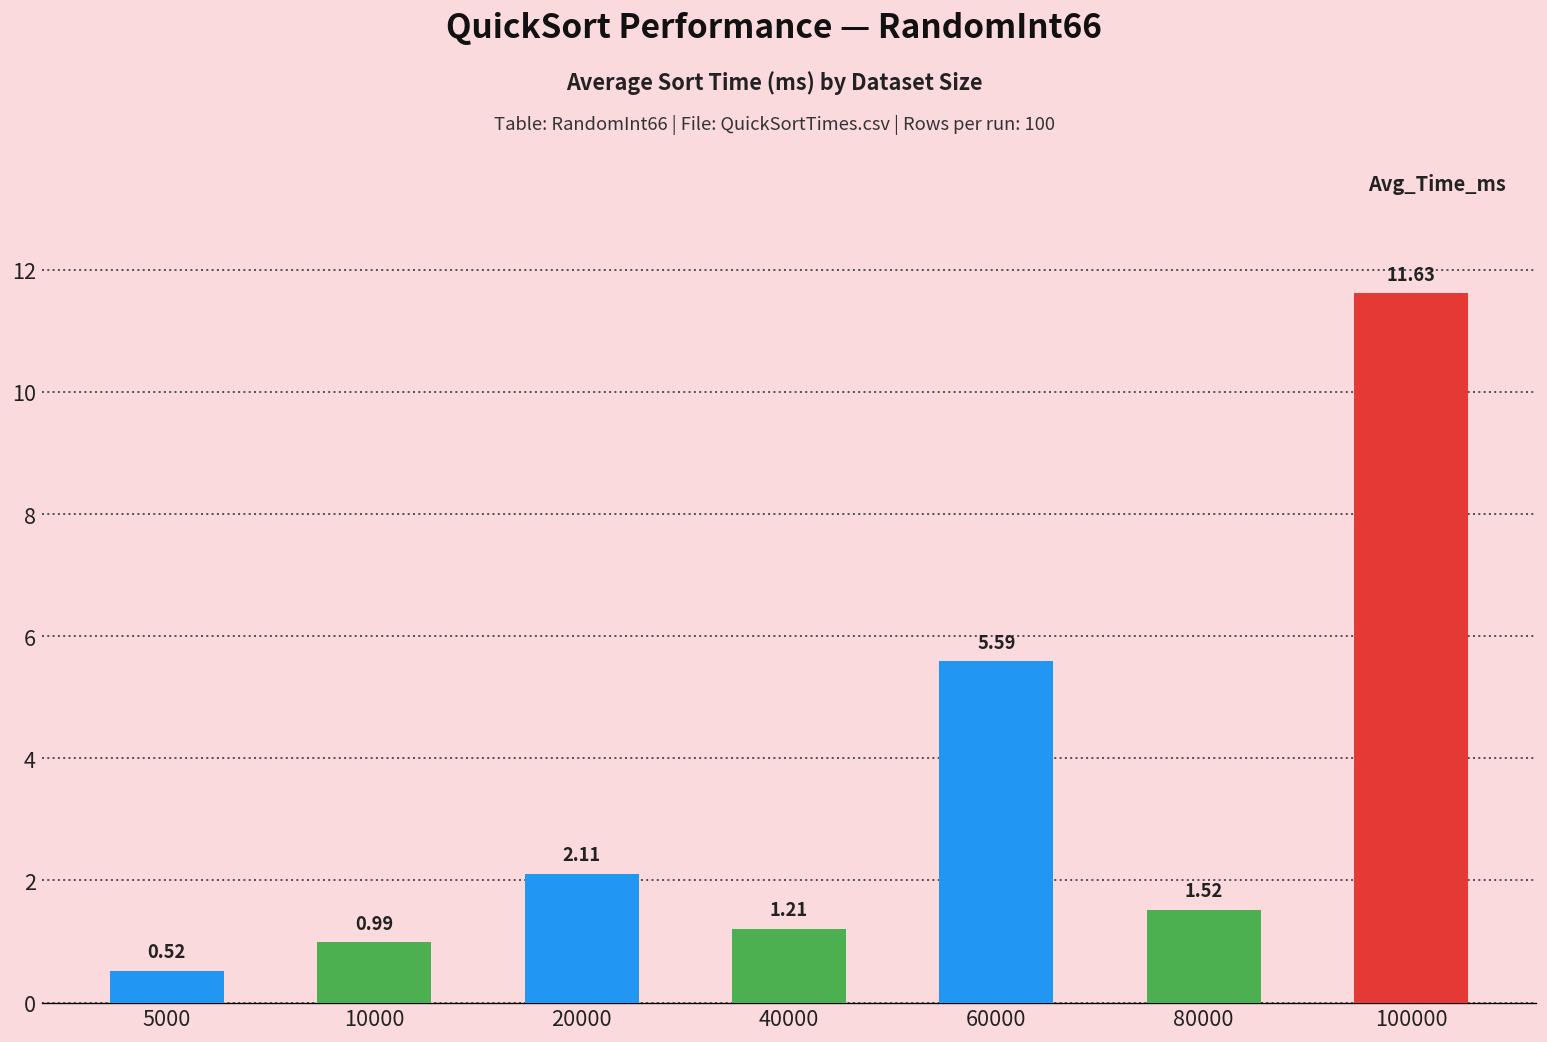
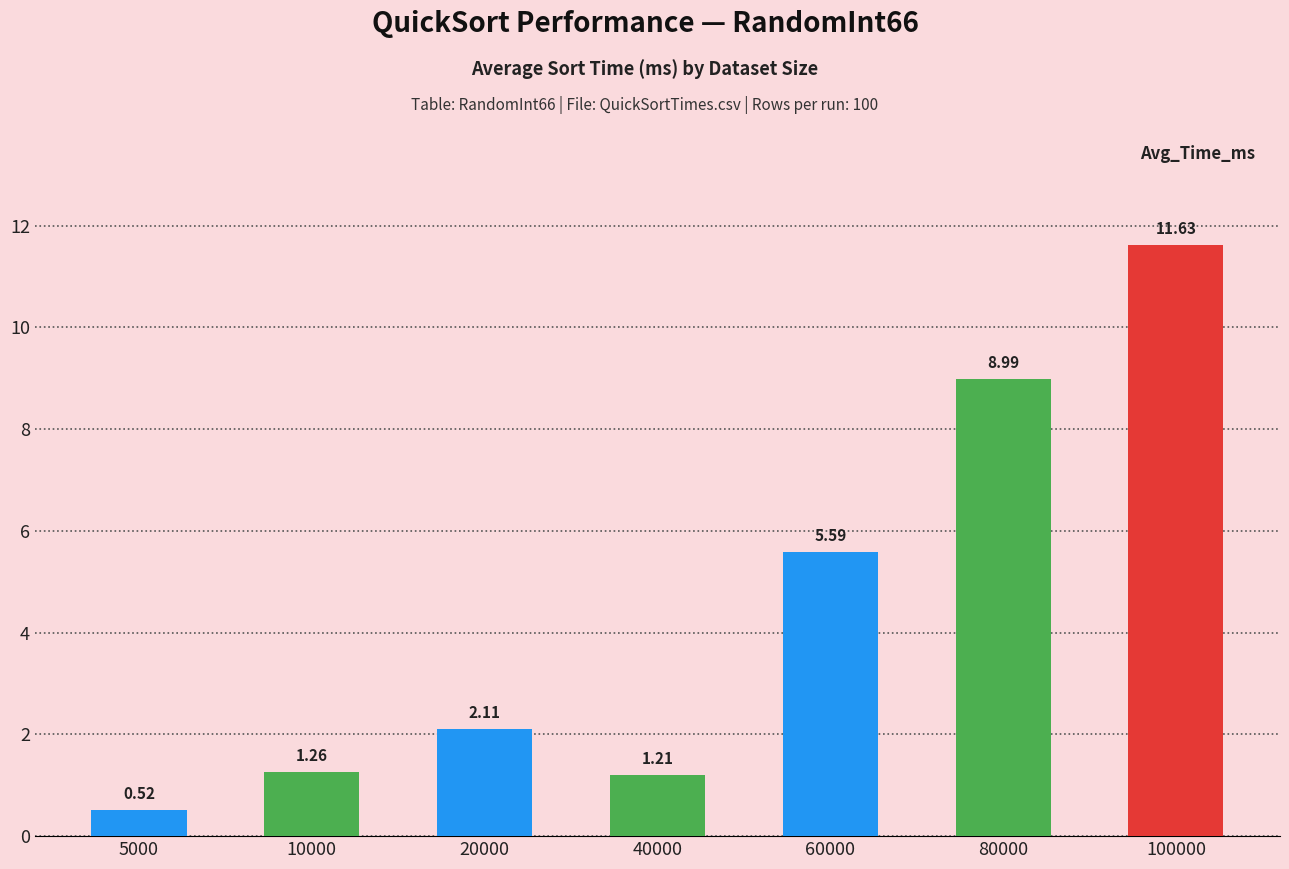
  {
    "5000": 0.52,
-   "10000": 0.99,
+   "10000": 1.26,
    "20000": 2.11,
    "40000": 1.21,
    "60000": 5.59,
-   "80000": 1.52,
+   "80000": 8.99,
    "100000": 11.63
  }
